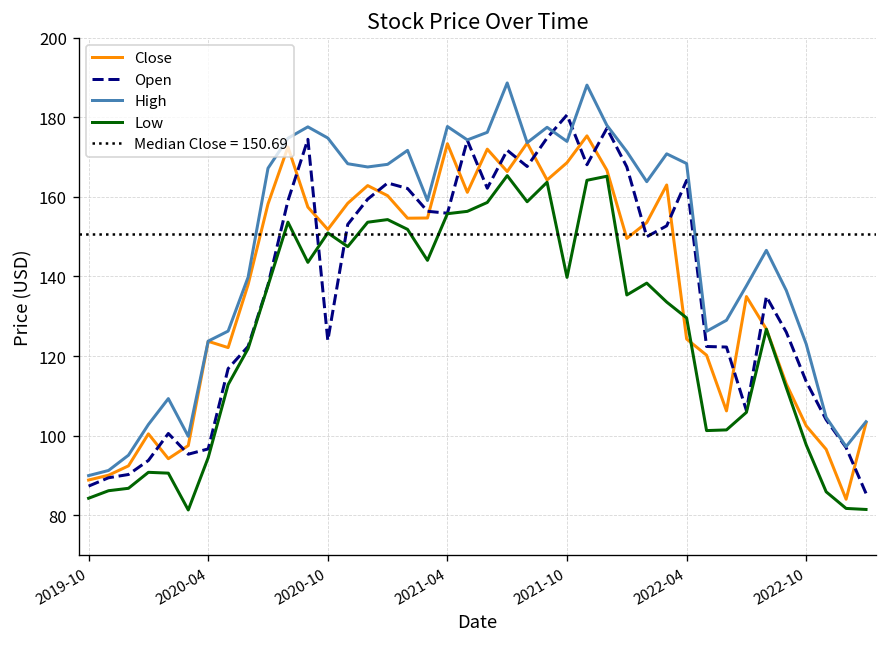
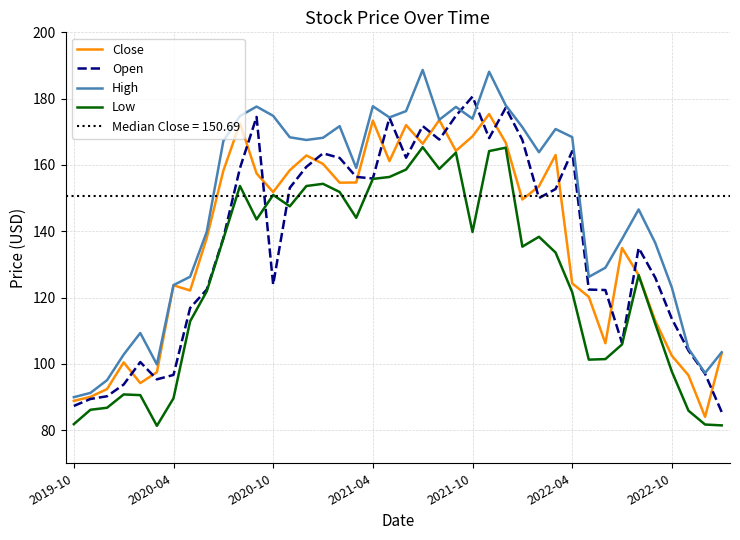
  {
    "Close": {
      "2019-10": 89,
      "2020-10": 152,
      "2021-04": 173,
      "2021-10": 169,
      "2022-04": 124,
      "2022-10": 102
    },
    "Open": {
      "2019-10": 87,
      "2020-04": 97,
      "2020-10": 124,
      "2021-10": 181,
      "2022-04": 164,
      "2022-10": 114
    },
    "High": {
      "2019-10": 90,
      "2020-10": 175,
      "2021-04": 178,
      "2021-10": 174,
      "2022-04": 168,
      "2022-10": 123
    },
    "Low": {
-     "2019-10": 84,
-     "2020-04": 94,
+     "2019-10": 82,
+     "2020-04": 90,
      "2020-10": 151,
      "2021-10": 140,
-     "2022-04": 130,
+     "2022-04": 122,
      "2022-10": 98
    }
  }
